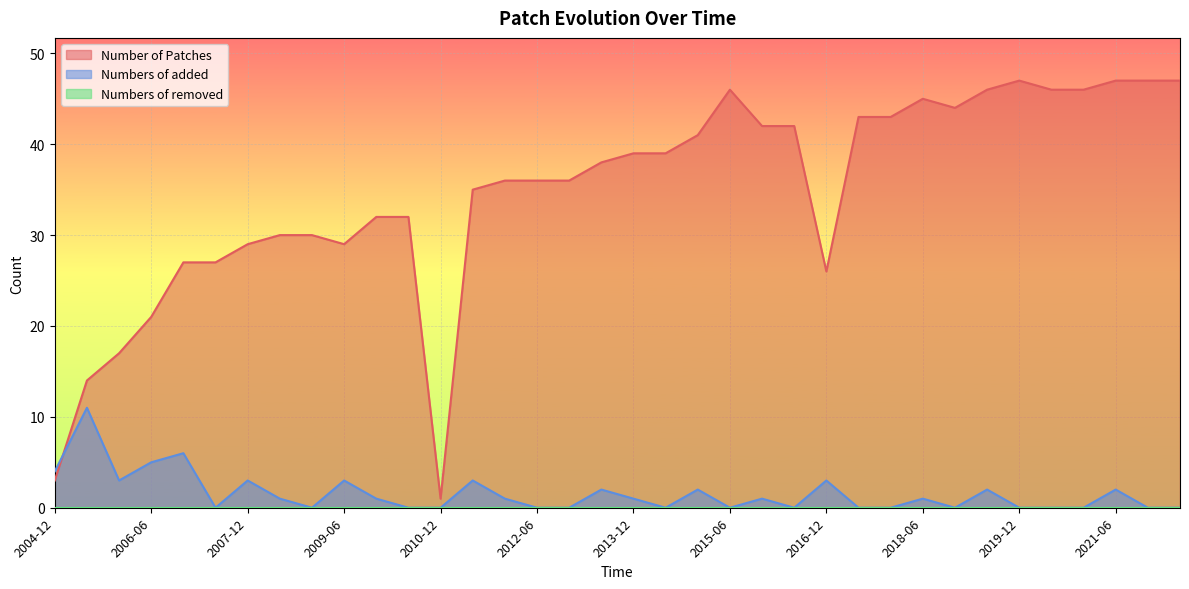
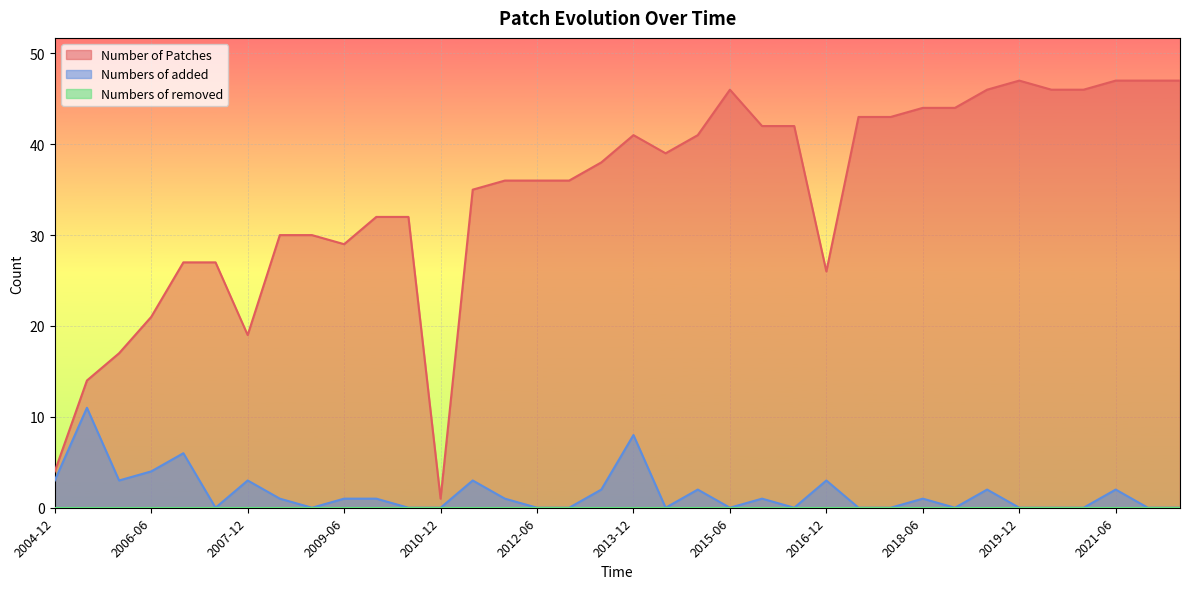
  {
    "Number of Patches": {
-     "2004-12": 3,
+     "2004-12": 4,
      "2006-06": 21,
-     "2007-12": 29,
+     "2007-12": 19,
      "2009-06": 29,
      "2010-12": 1,
      "2012-06": 36,
-     "2013-12": 39,
+     "2013-12": 41,
      "2015-06": 46,
      "2016-12": 26,
-     "2018-06": 45,
+     "2018-06": 44,
      "2019-12": 47,
      "2021-06": 47
    },
    "Numbers of added": {
-     "2004-12": 4,
-     "2006-06": 5,
+     "2004-12": 3,
+     "2006-06": 4,
      "2007-12": 3,
-     "2009-06": 3,
-     "2013-12": 1,
+     "2009-06": 1,
+     "2013-12": 8,
      "2016-12": 3,
      "2018-06": 1,
      "2021-06": 2
    },
    "Numbers of removed": {
      "2004-12": 0,
      "2006-06": 0,
      "2007-12": 0,
      "2009-06": 0,
      "2013-12": 0,
      "2016-12": 0,
      "2018-06": 0,
      "2021-06": 0
    }
  }
